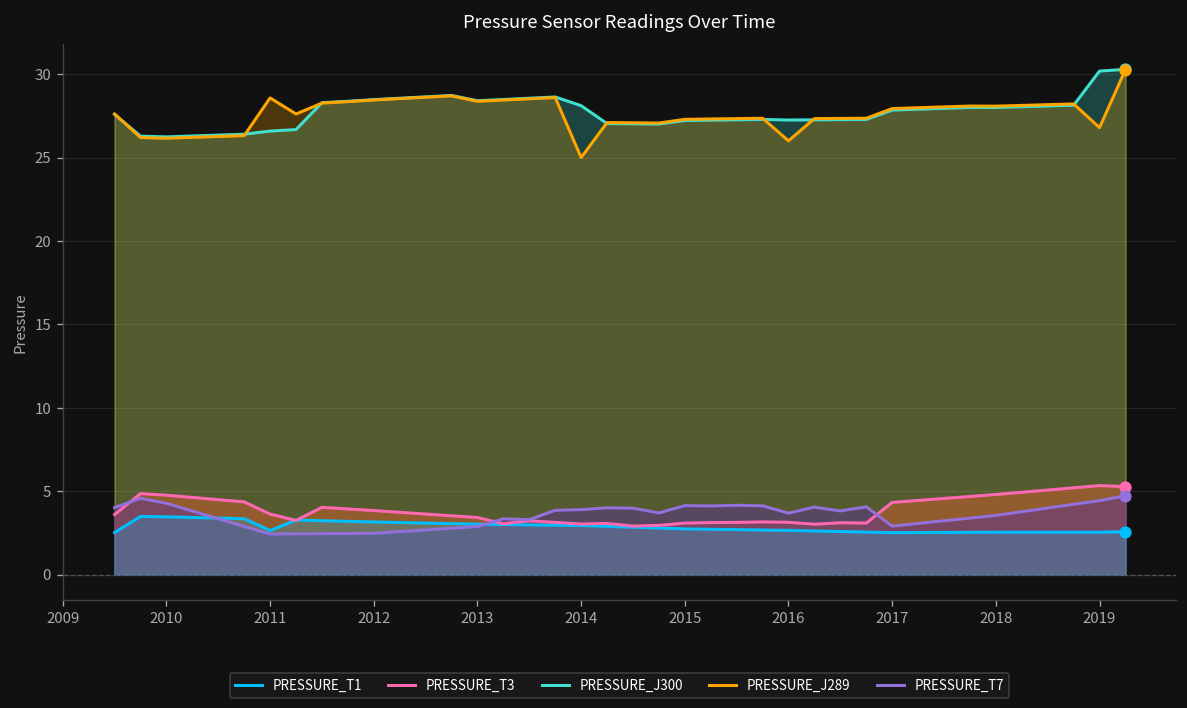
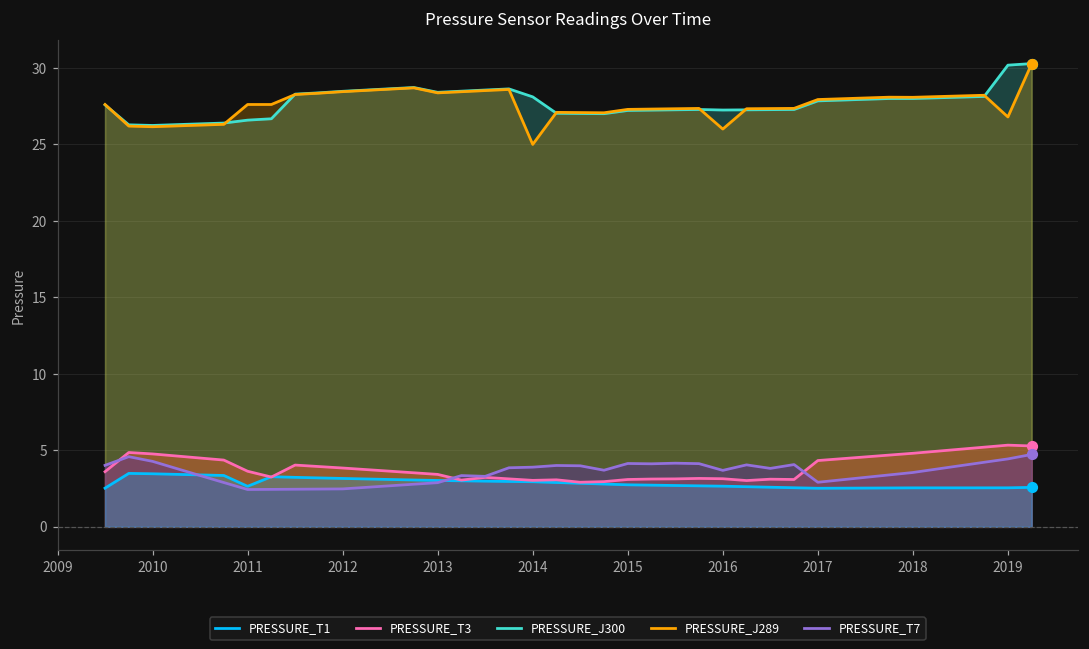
  {
    "PRESSURE_J289": {
-     "2011": 28.6,
+     "2011": 27.6,
      "2014": 25.0,
      "2016": 26.0,
      "2019": 26.8
    }
  }
